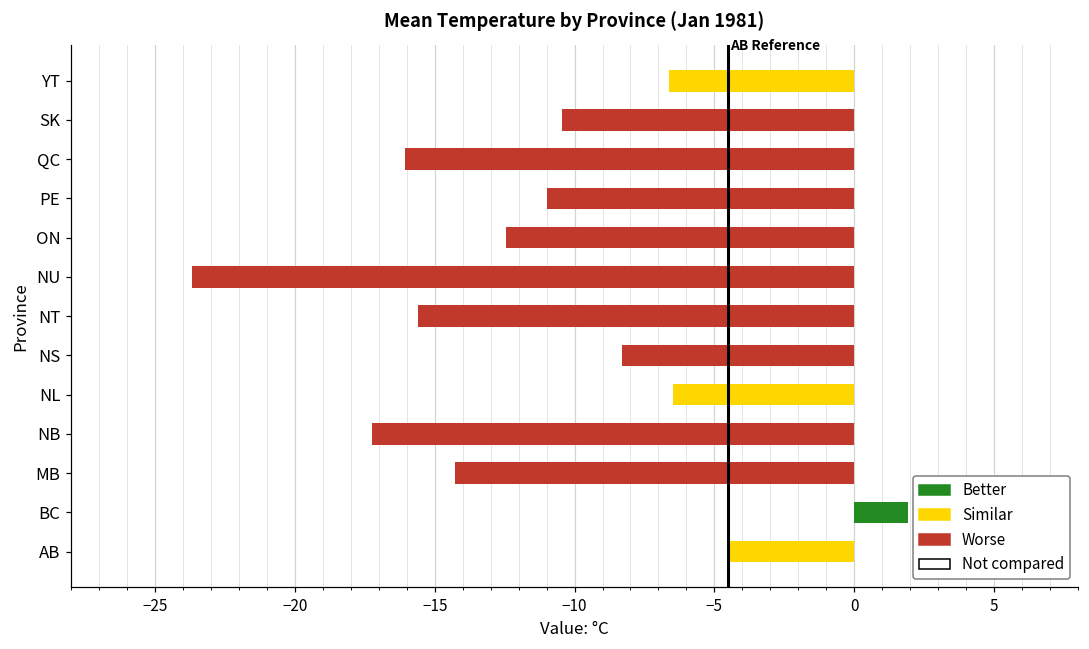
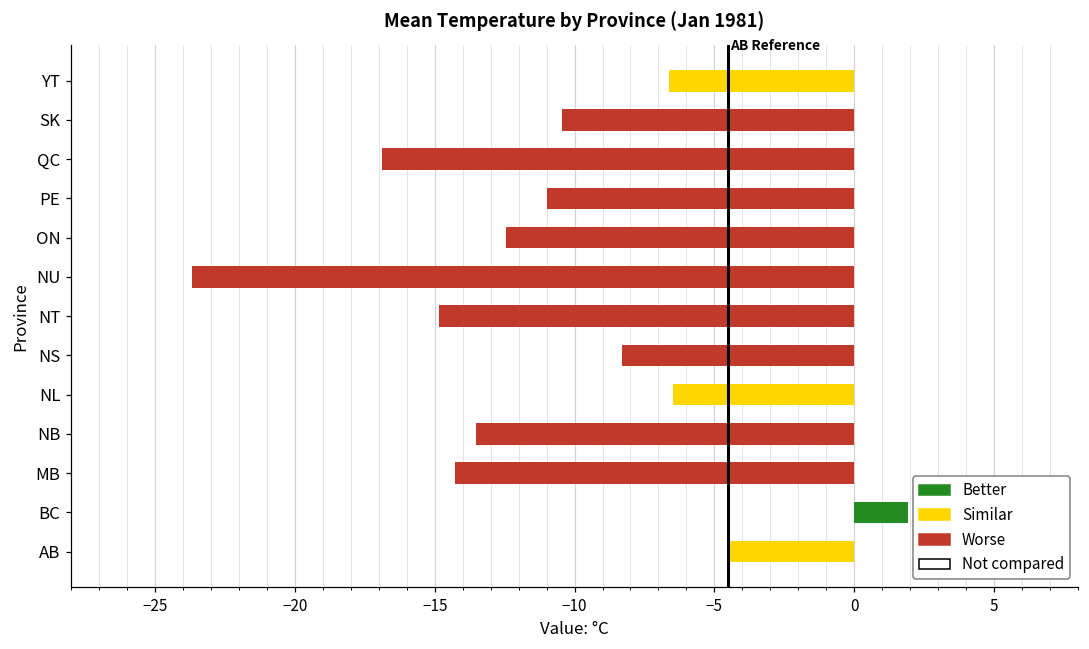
  {
    "YT": -6.6,
    "SK": -10.5,
-   "QC": -16.1,
+   "QC": -16.9,
    "PE": -11.0,
    "ON": -12.5,
    "NU": -23.7,
-   "NT": -15.6,
+   "NT": -14.8,
    "NS": -8.3,
    "NL": -6.5,
-   "NB": -17.3,
+   "NB": -13.5,
    "MB": -14.3,
    "BC": 1.9,
    "AB": -4.5
  }
